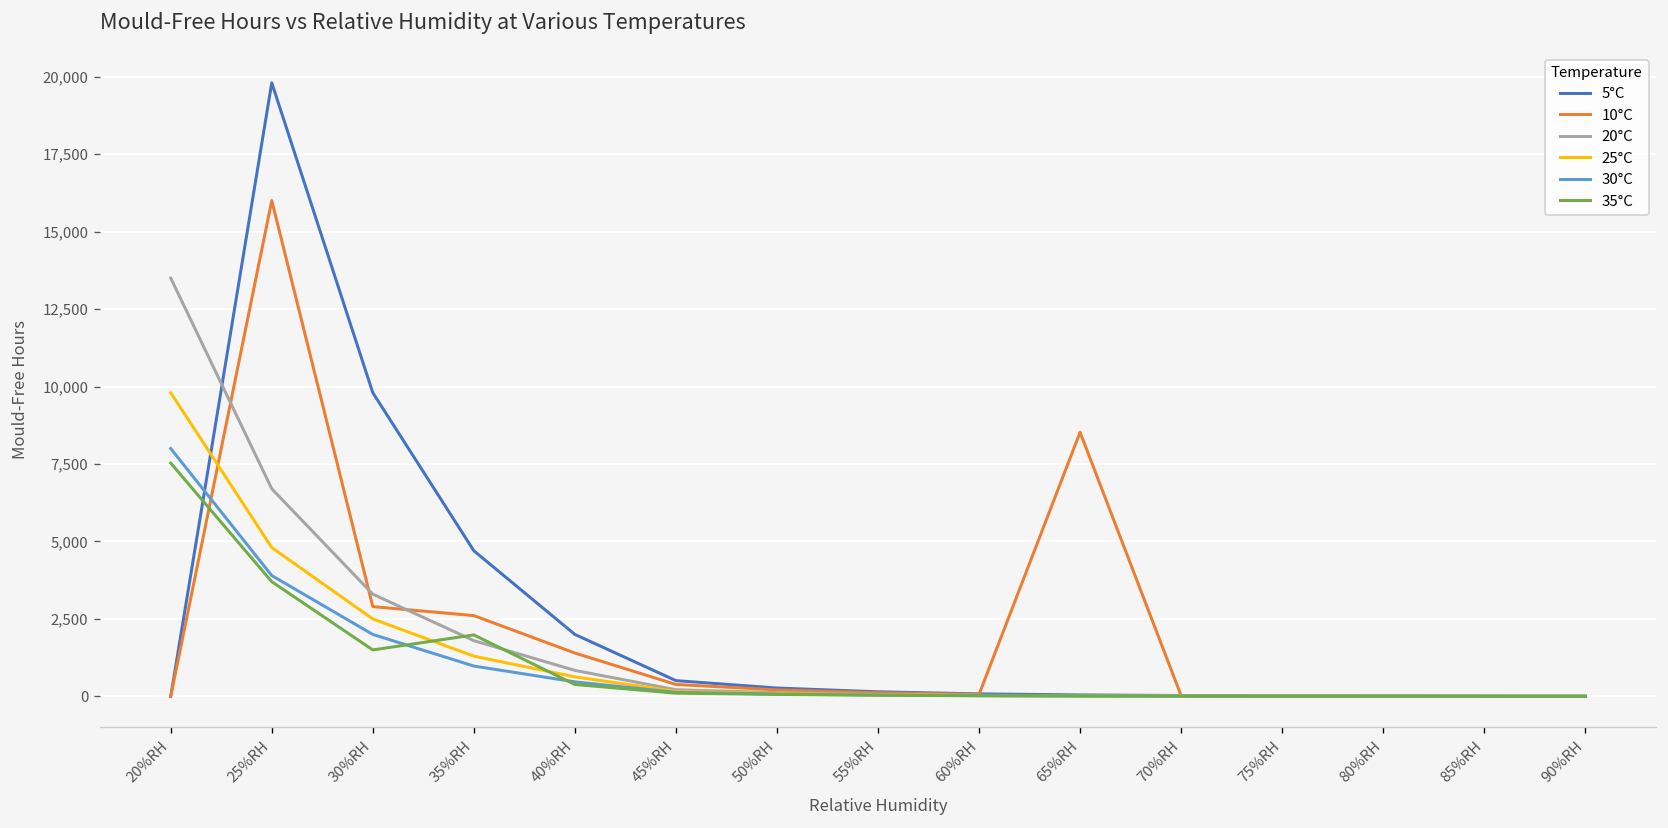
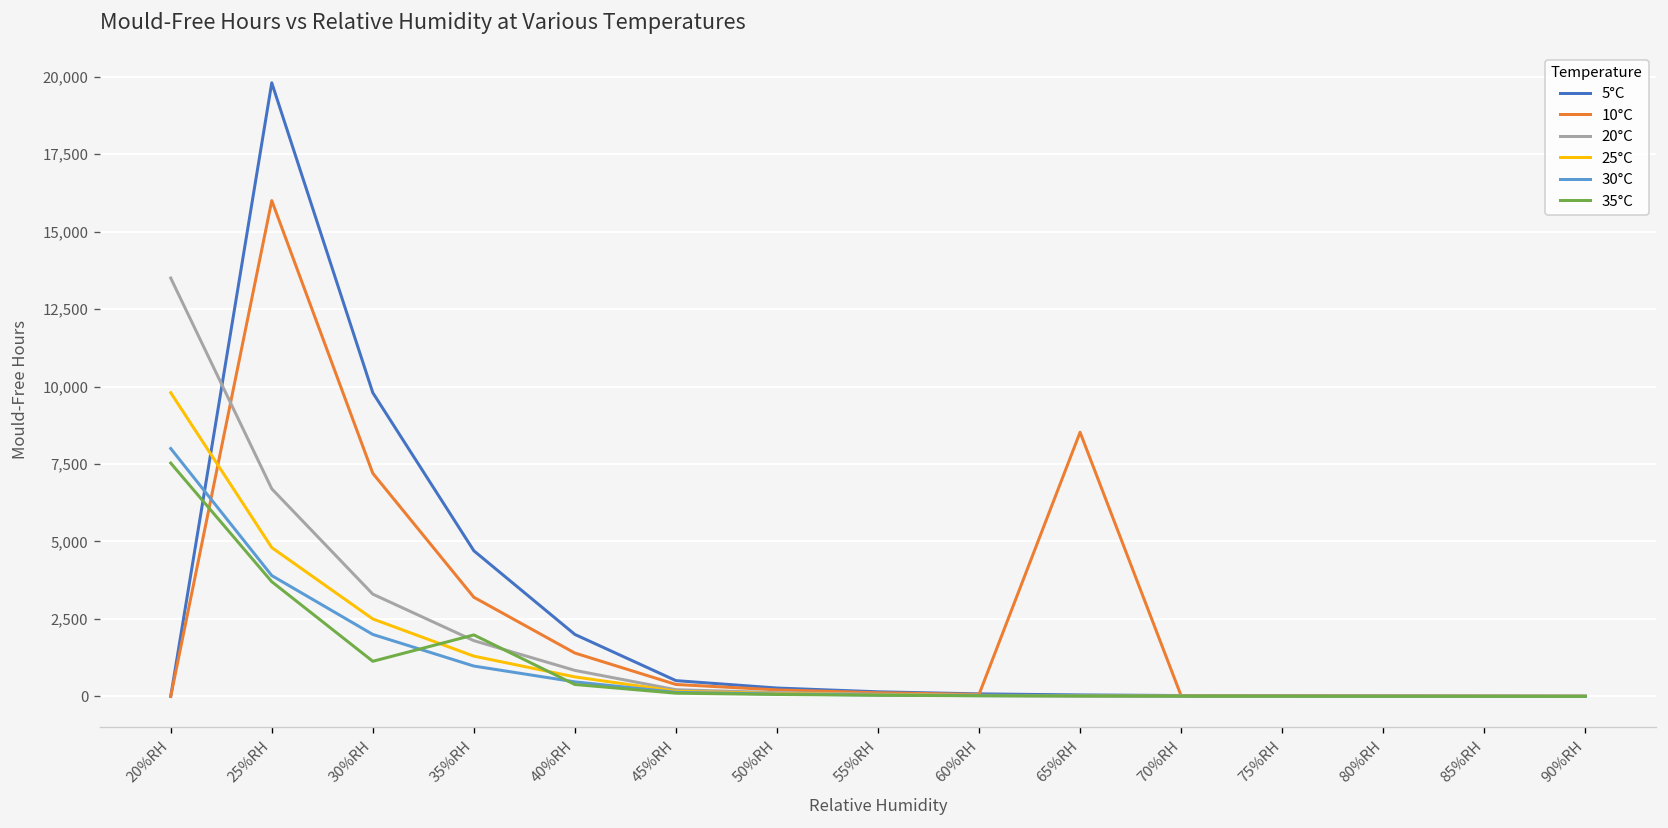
  {
    "10°C": {
      "25%RH": "16,000",
-     "30%RH": "2,900",
-     "35%RH": "2,600",
+     "30%RH": "7,200",
+     "35%RH": "3,200",
      "40%RH": "1,400",
      "45%RH": "400",
      "65%RH": "8,500"
    },
    "20°C": {
      "20%RH": "13,500",
      "25%RH": "6,700",
      "30%RH": "3,300",
      "35%RH": "1,800",
      "40%RH": "800"
    },
    "25°C": {
      "20%RH": "9,800",
      "25%RH": "4,800",
      "30%RH": "2,500",
      "35%RH": "1,300",
      "40%RH": "600"
    },
    "35°C": {
      "20%RH": "7,500",
      "25%RH": "3,700",
-     "30%RH": "1,500",
+     "30%RH": "1,100",
      "35%RH": "2,000"
    }
  }
